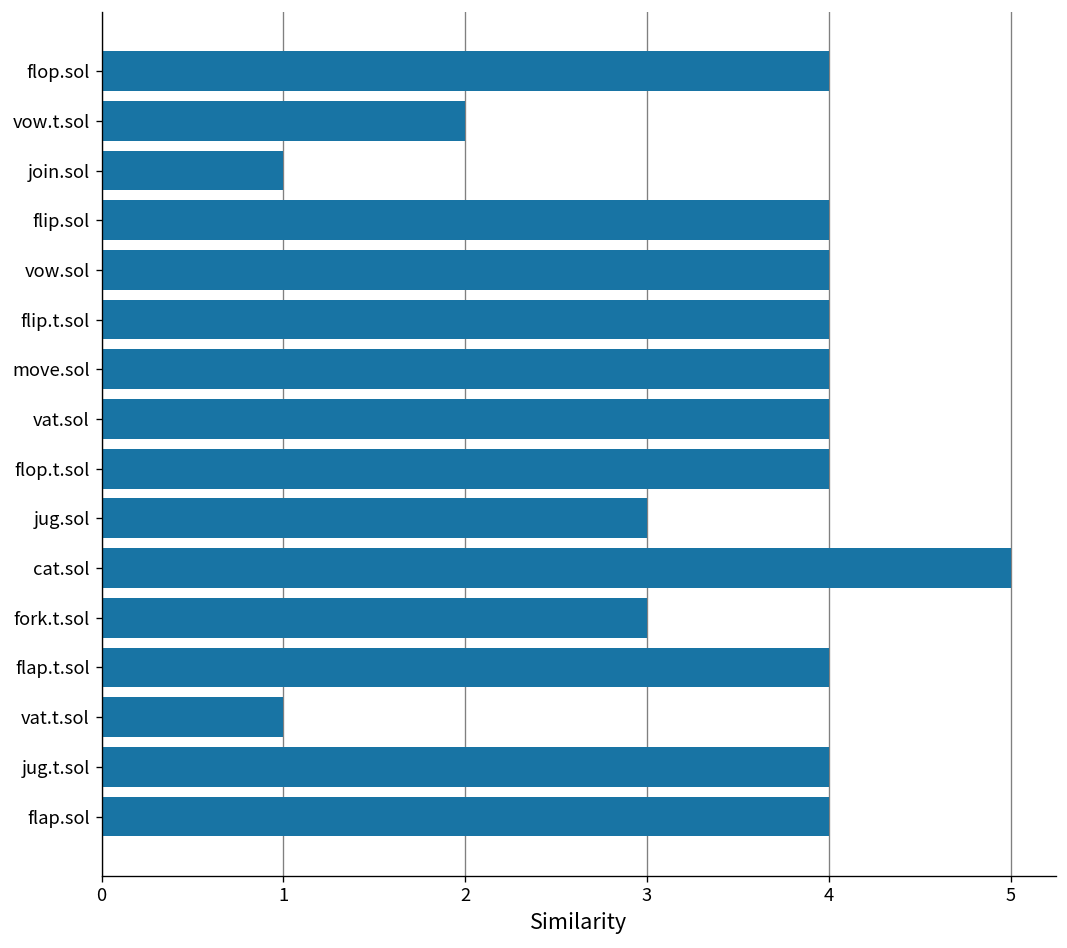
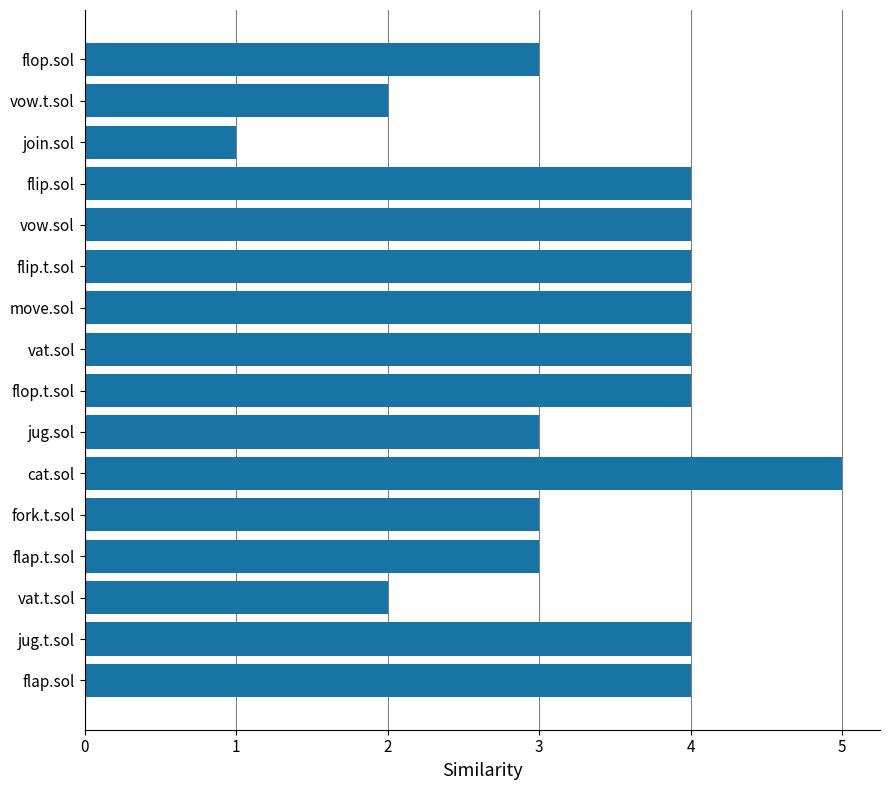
  {
-   "flop.sol": 4,
+   "flop.sol": 3,
    "vow.t.sol": 2,
    "join.sol": 1,
    "flip.sol": 4,
    "vow.sol": 4,
    "flip.t.sol": 4,
    "move.sol": 4,
    "vat.sol": 4,
    "flop.t.sol": 4,
    "jug.sol": 3,
    "cat.sol": 5,
    "fork.t.sol": 3,
-   "flap.t.sol": 4,
-   "vat.t.sol": 1,
+   "flap.t.sol": 3,
+   "vat.t.sol": 2,
    "jug.t.sol": 4,
    "flap.sol": 4
  }
